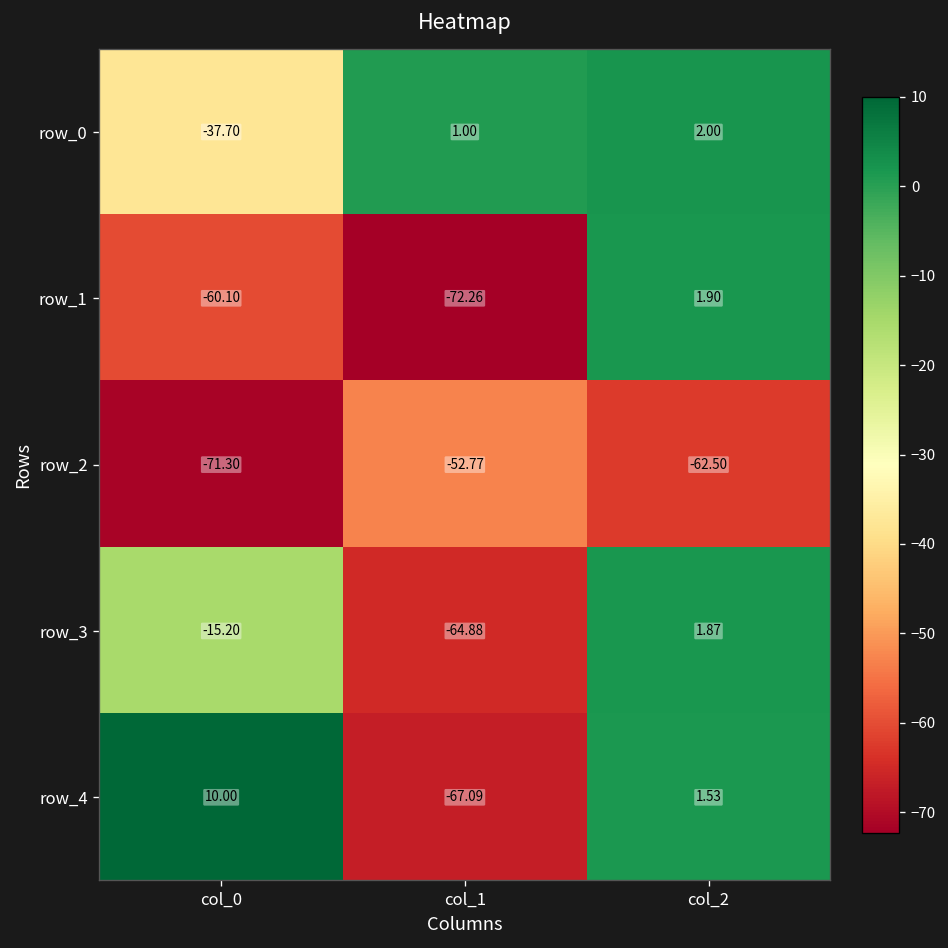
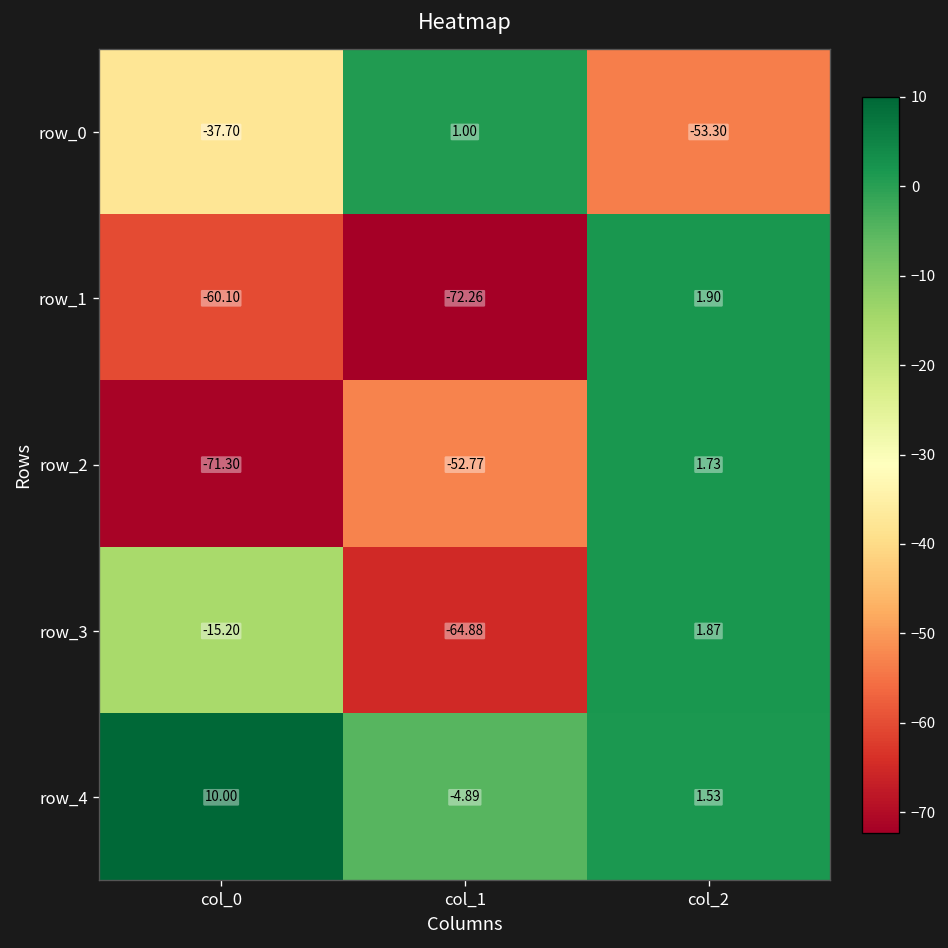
  {
    "row_0": {
-     "col_2": 2.00
+     "col_2": -53.30
    },
    "row_2": {
-     "col_2": -62.50
+     "col_2": 1.73
    },
    "row_4": {
-     "col_1": -67.09
+     "col_1": -4.89
    }
  }
